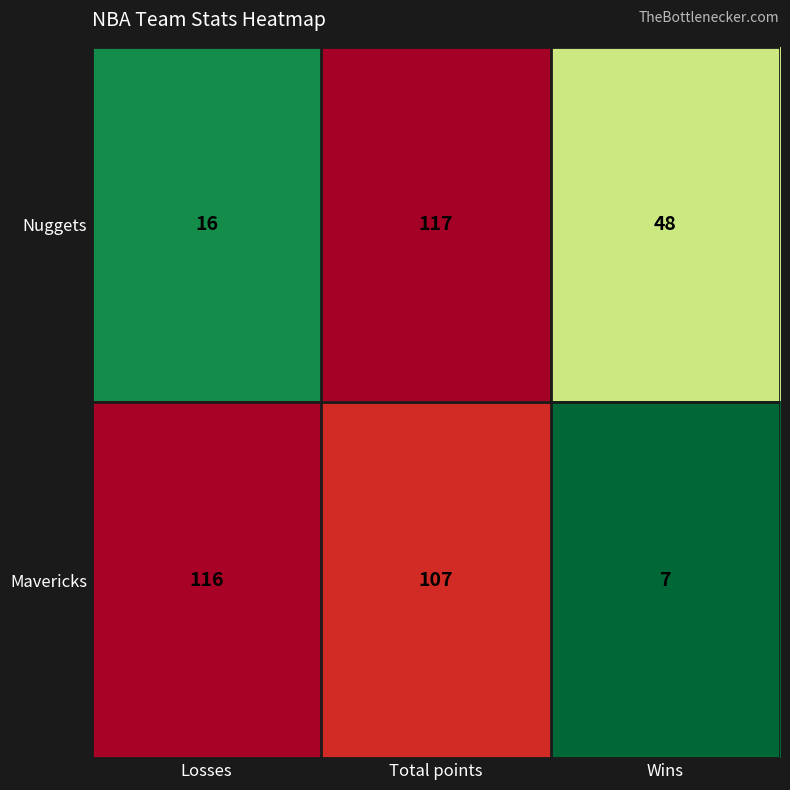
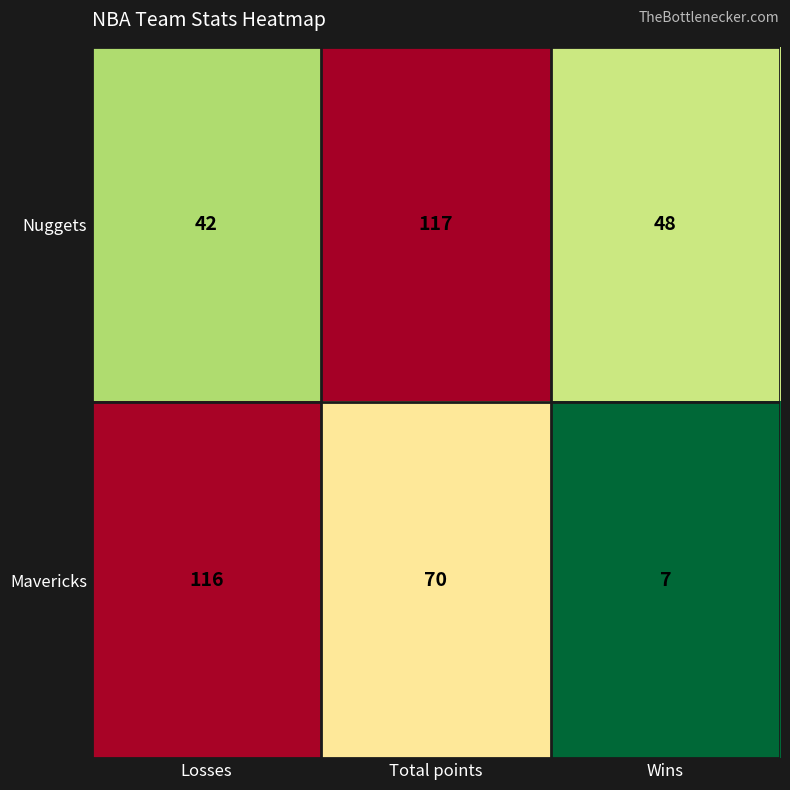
  {
    "Nuggets": {
-     "Losses": 16,
+     "Losses": 42,
      "Total points": 117,
      "Wins": 48
    },
    "Mavericks": {
      "Losses": 116,
-     "Total points": 107,
+     "Total points": 70,
      "Wins": 7
    }
  }
